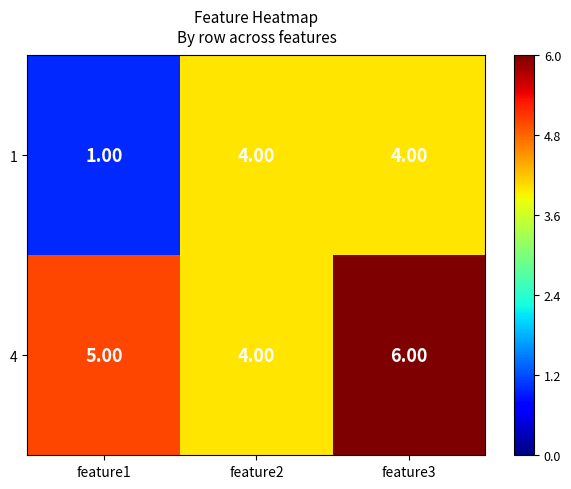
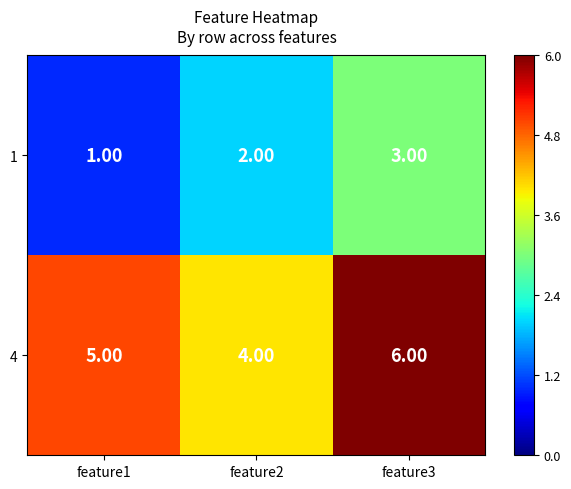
  {
    "1": {
      "feature1": 1.00,
-     "feature2": 4.00,
-     "feature3": 4.00
+     "feature2": 2.00,
+     "feature3": 3.00
    },
    "4": {
      "feature1": 5.00,
      "feature2": 4.00,
      "feature3": 6.00
    }
  }
